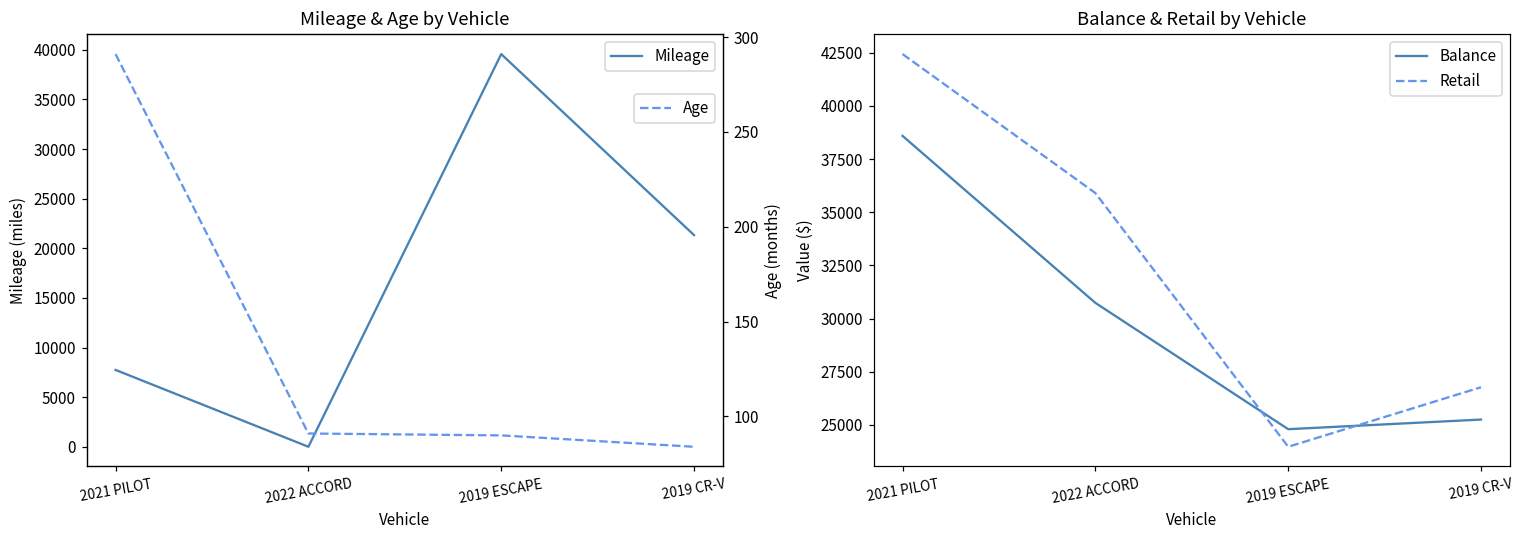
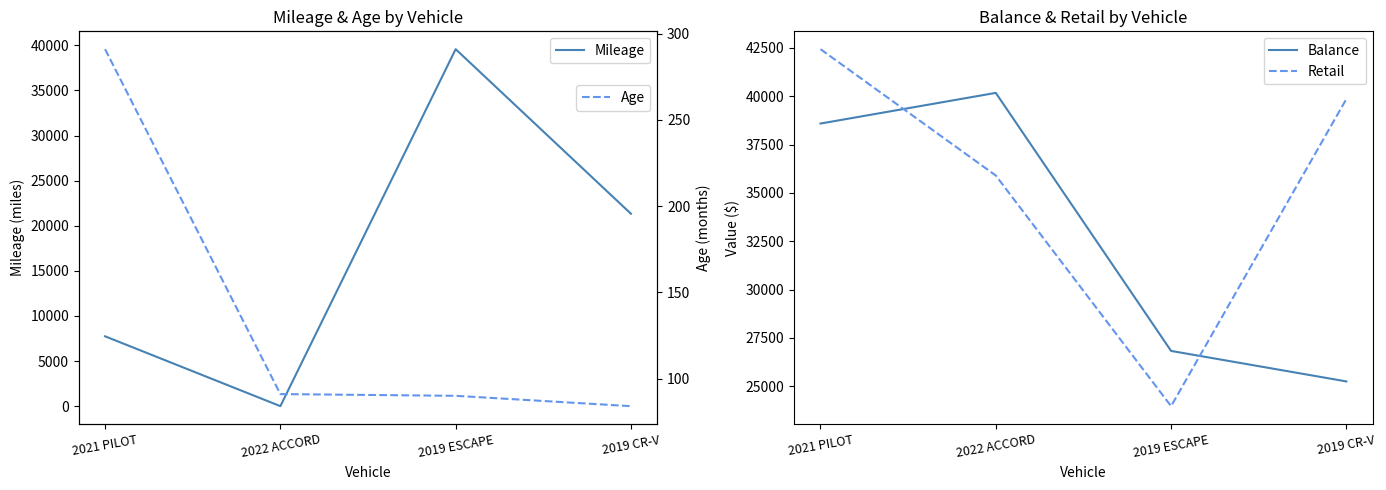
  {
    "Balance & Retail by Vehicle": {
      "Balance": {
        "2021 PILOT": 38600,
-       "2022 ACCORD": 30700,
-       "2019 ESCAPE": 24800,
+       "2022 ACCORD": 40200,
+       "2019 ESCAPE": 26800,
        "2019 CR-V": 25200
      },
      "Retail": {
        "2021 PILOT": 42400,
        "2022 ACCORD": 35900,
        "2019 ESCAPE": 24000,
-       "2019 CR-V": 26800
+       "2019 CR-V": 39900
      }
    }
  }
